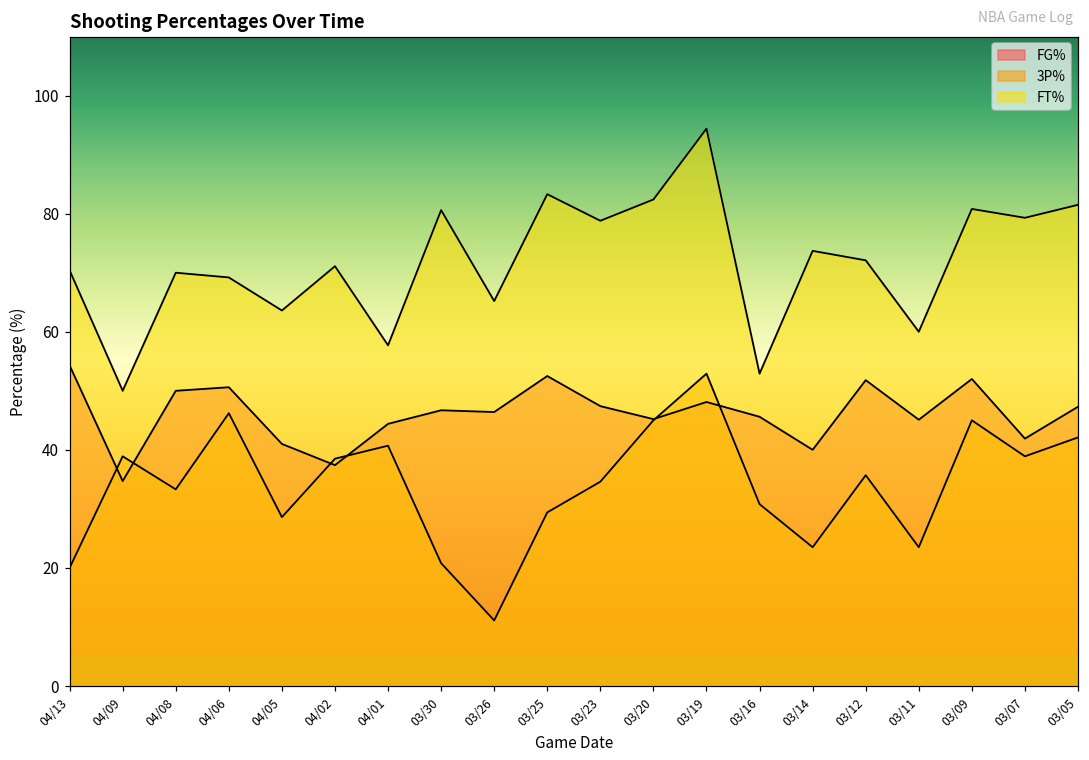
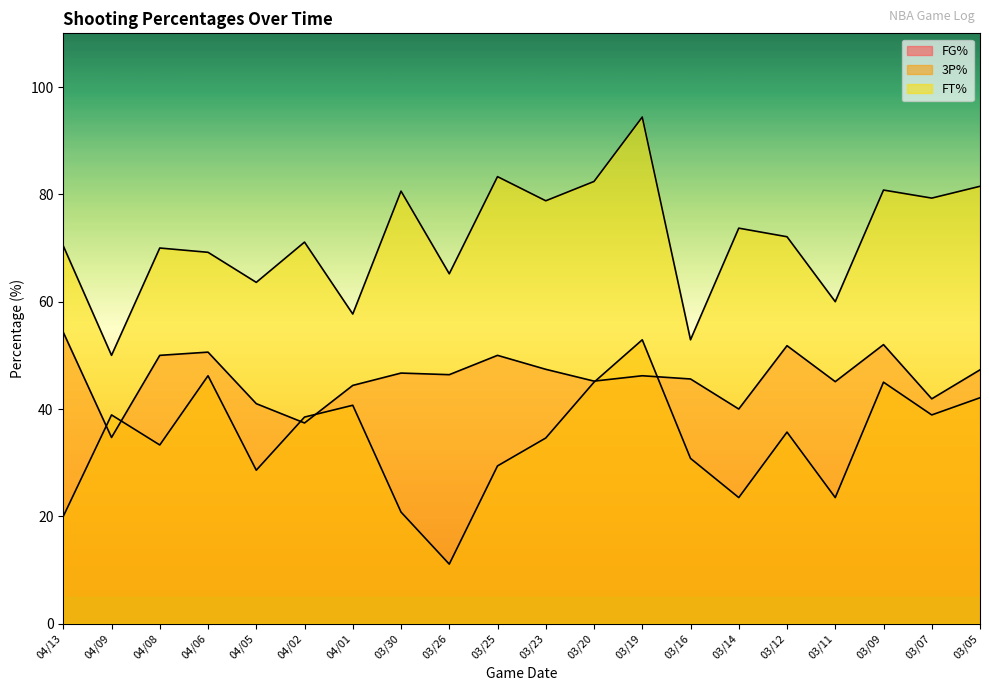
  {
    "FG%": {
      "04/13": 54,
      "04/09": 35,
      "04/08": 50,
      "04/06": 51,
      "04/05": 41,
      "04/02": 37,
      "04/01": 44,
      "03/30": 47,
      "03/26": 46,
-     "03/25": 53,
+     "03/25": 50,
      "03/23": 47,
-     "03/19": 48,
+     "03/19": 46,
      "03/16": 46,
      "03/14": 40,
      "03/12": 52,
      "03/11": 45,
      "03/09": 52,
      "03/07": 42,
      "03/05": 47
    }
  }
